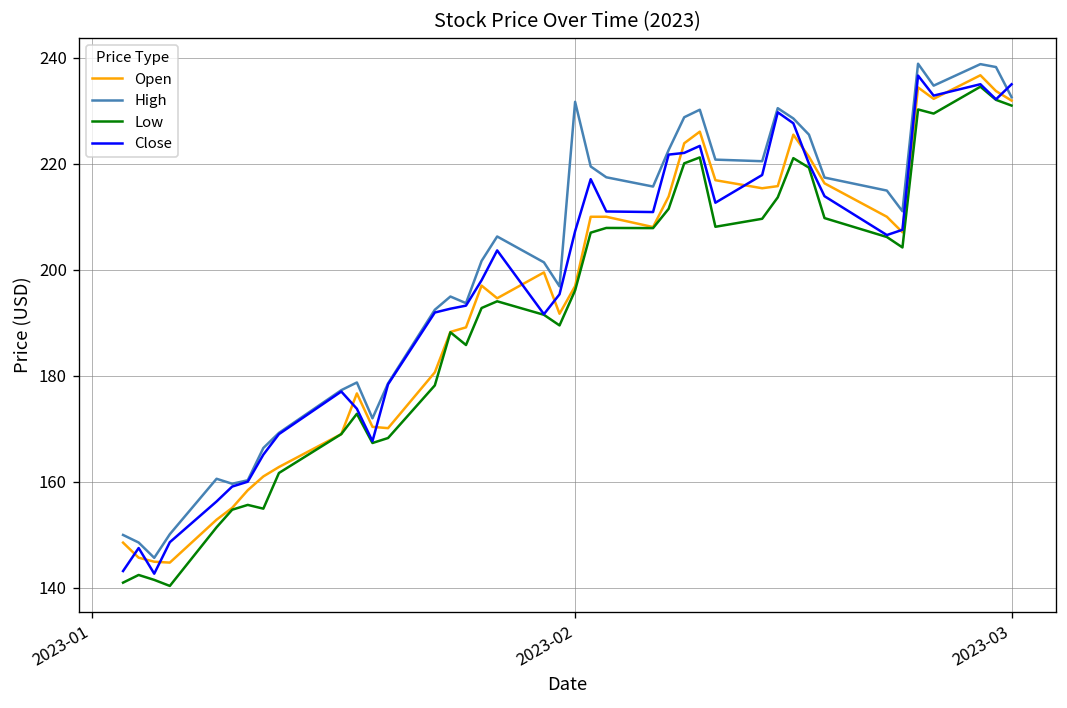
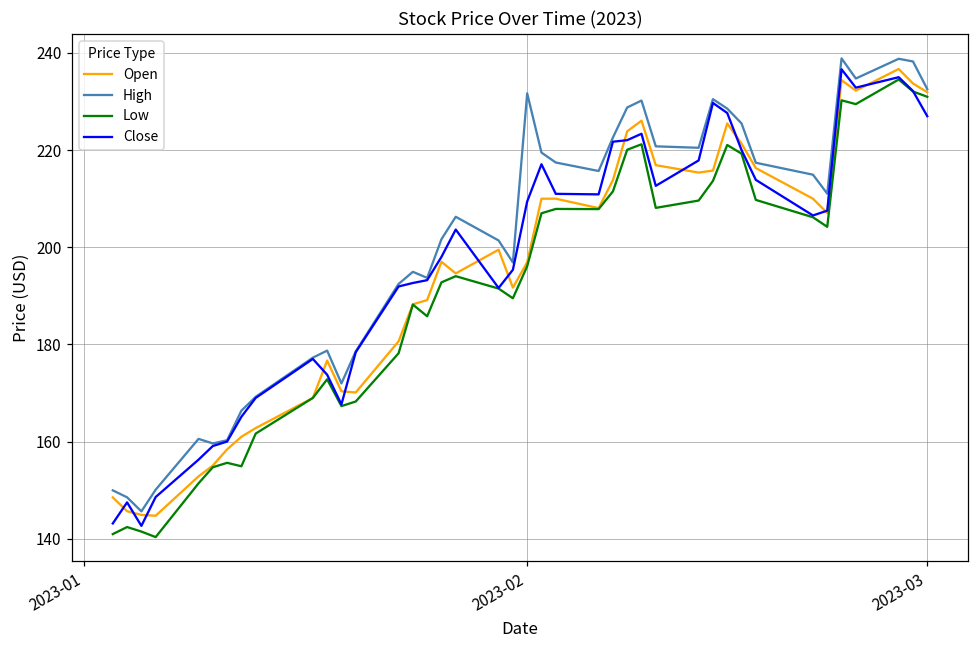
  {
    "Open": {
      "2023-02": 197,
      "2023-03": 232
    },
    "High": {
      "2023-02": 232,
      "2023-03": 233
    },
    "Low": {
      "2023-02": 196,
      "2023-03": 231
    },
    "Close": {
-     "2023-02": 207,
-     "2023-03": 235
+     "2023-02": 209,
+     "2023-03": 227
    }
  }
